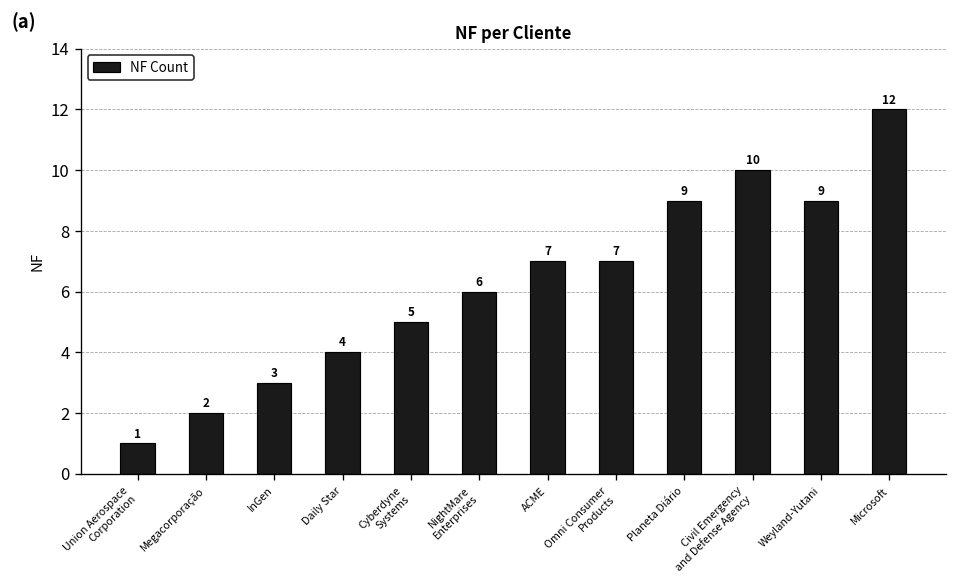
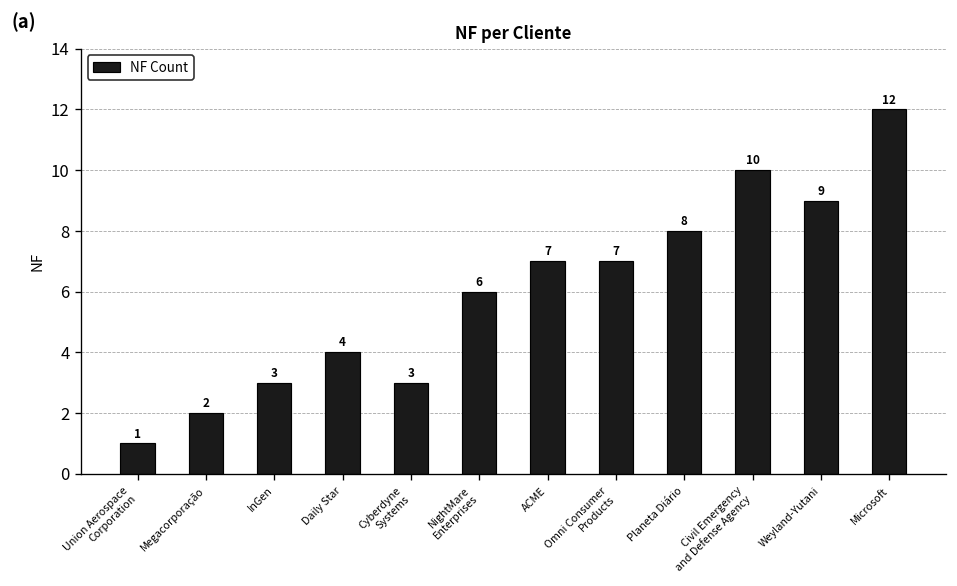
  {
    "Union Aerospace Corporation": 1,
    "Megacorporação": 2,
    "InGen": 3,
    "Daily Star": 4,
-   "Cyberdyne Systems": 5,
+   "Cyberdyne Systems": 3,
    "NightMare Enterprises": 6,
    "ACME": 7,
    "Omni Consumer Products": 7,
-   "Planeta Diário": 9,
+   "Planeta Diário": 8,
    "Civil Emergency and Defense Agency": 10,
    "Weyland-Yutani": 9,
    "Microsoft": 12
  }
